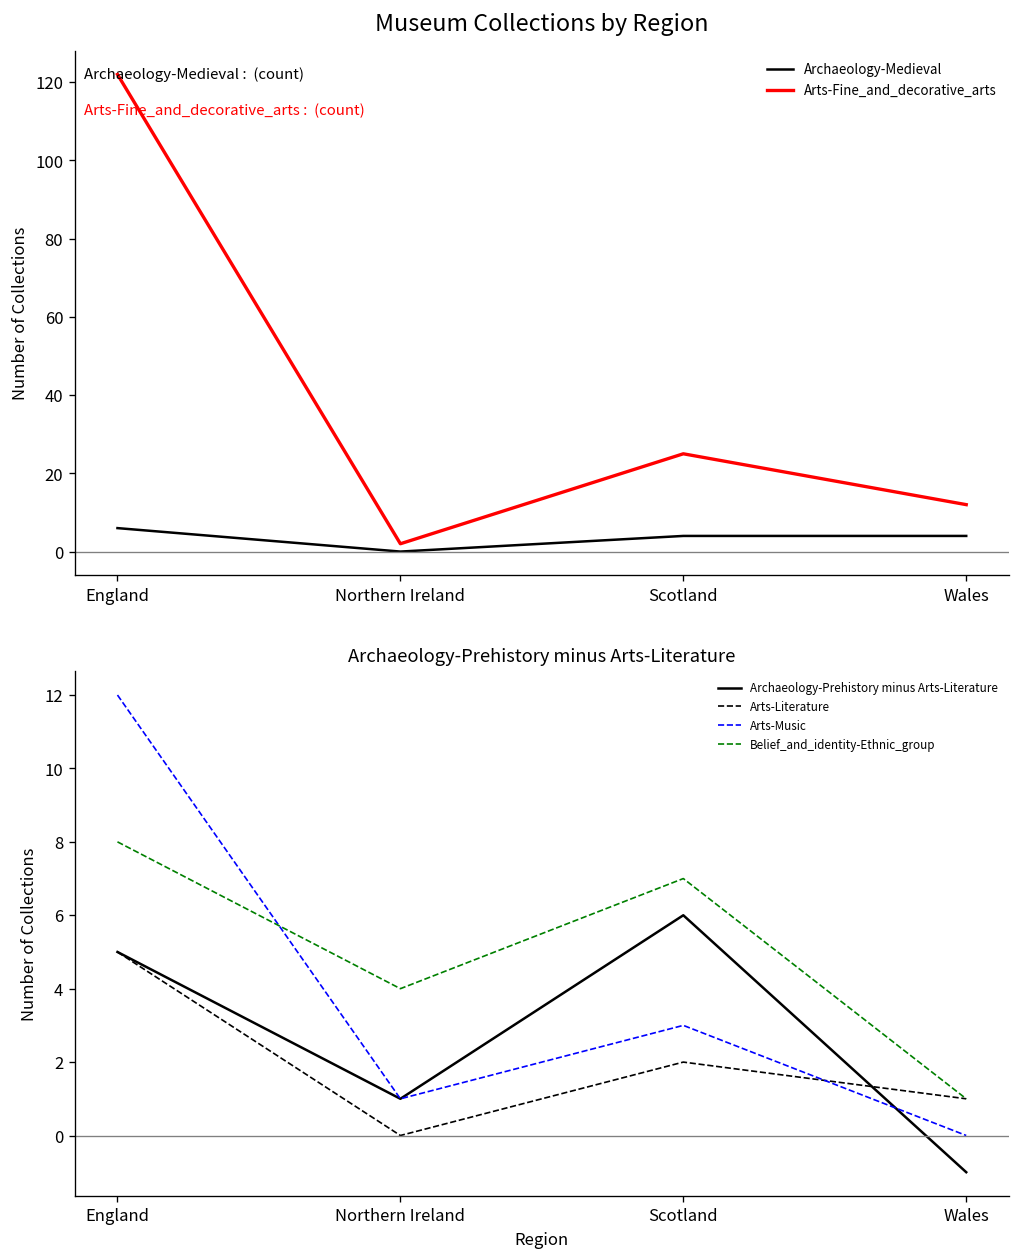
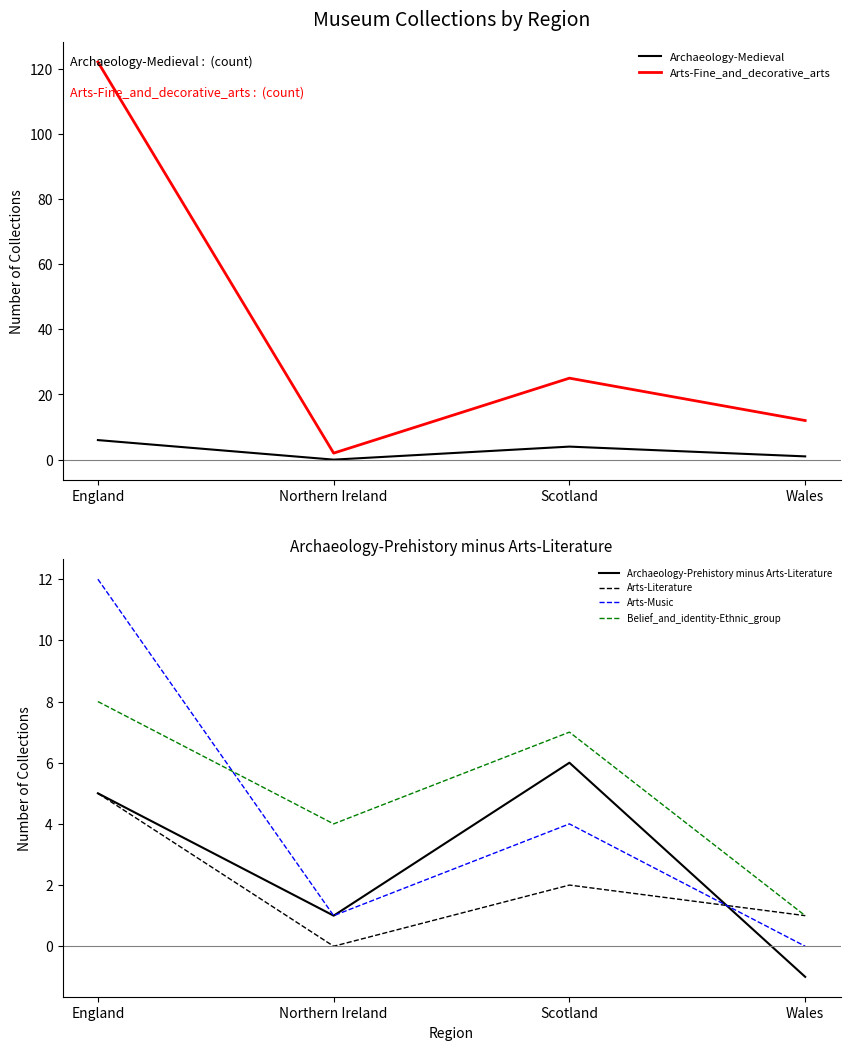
  {
    "Museum Collections by Region": {
      "Archaeology-Medieval": {
        "England": 6,
        "Northern Ireland": 0,
        "Scotland": 4,
-       "Wales": 4
+       "Wales": 1
      },
      "Arts-Fine_and_decorative_arts": {
        "England": 122,
        "Northern Ireland": 2,
        "Scotland": 25,
        "Wales": 12
      }
    },
    "Archaeology-Prehistory minus Arts-Literature": {
      "Arts-Music": {
        "England": 12,
-       "Scotland": 3,
+       "Scotland": 4,
        "Wales": 0
      },
      "Belief_and_identity-Ethnic_group": {
        "England": 8,
        "Northern Ireland": 4,
        "Scotland": 7
      }
    }
  }
